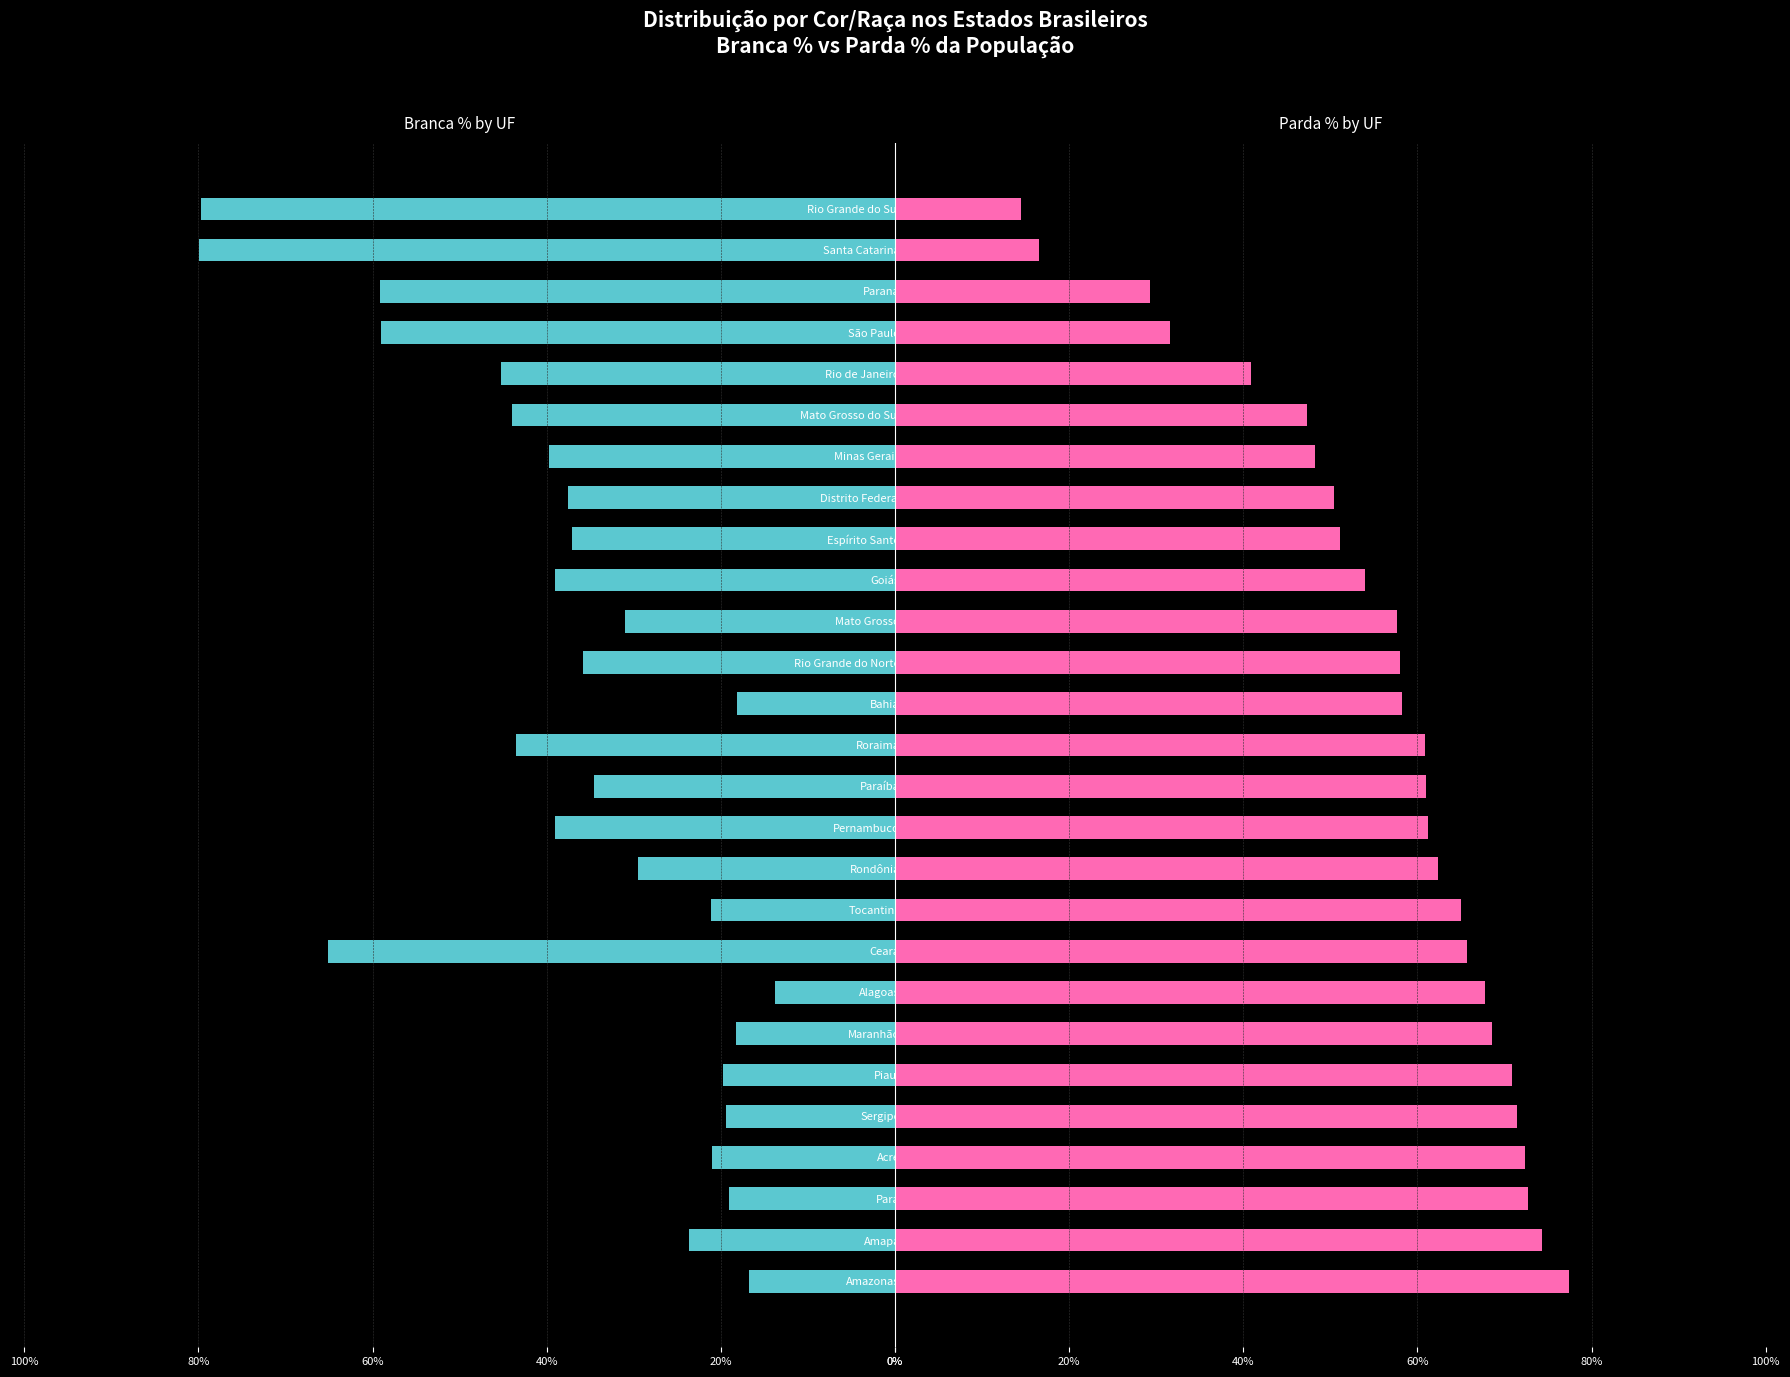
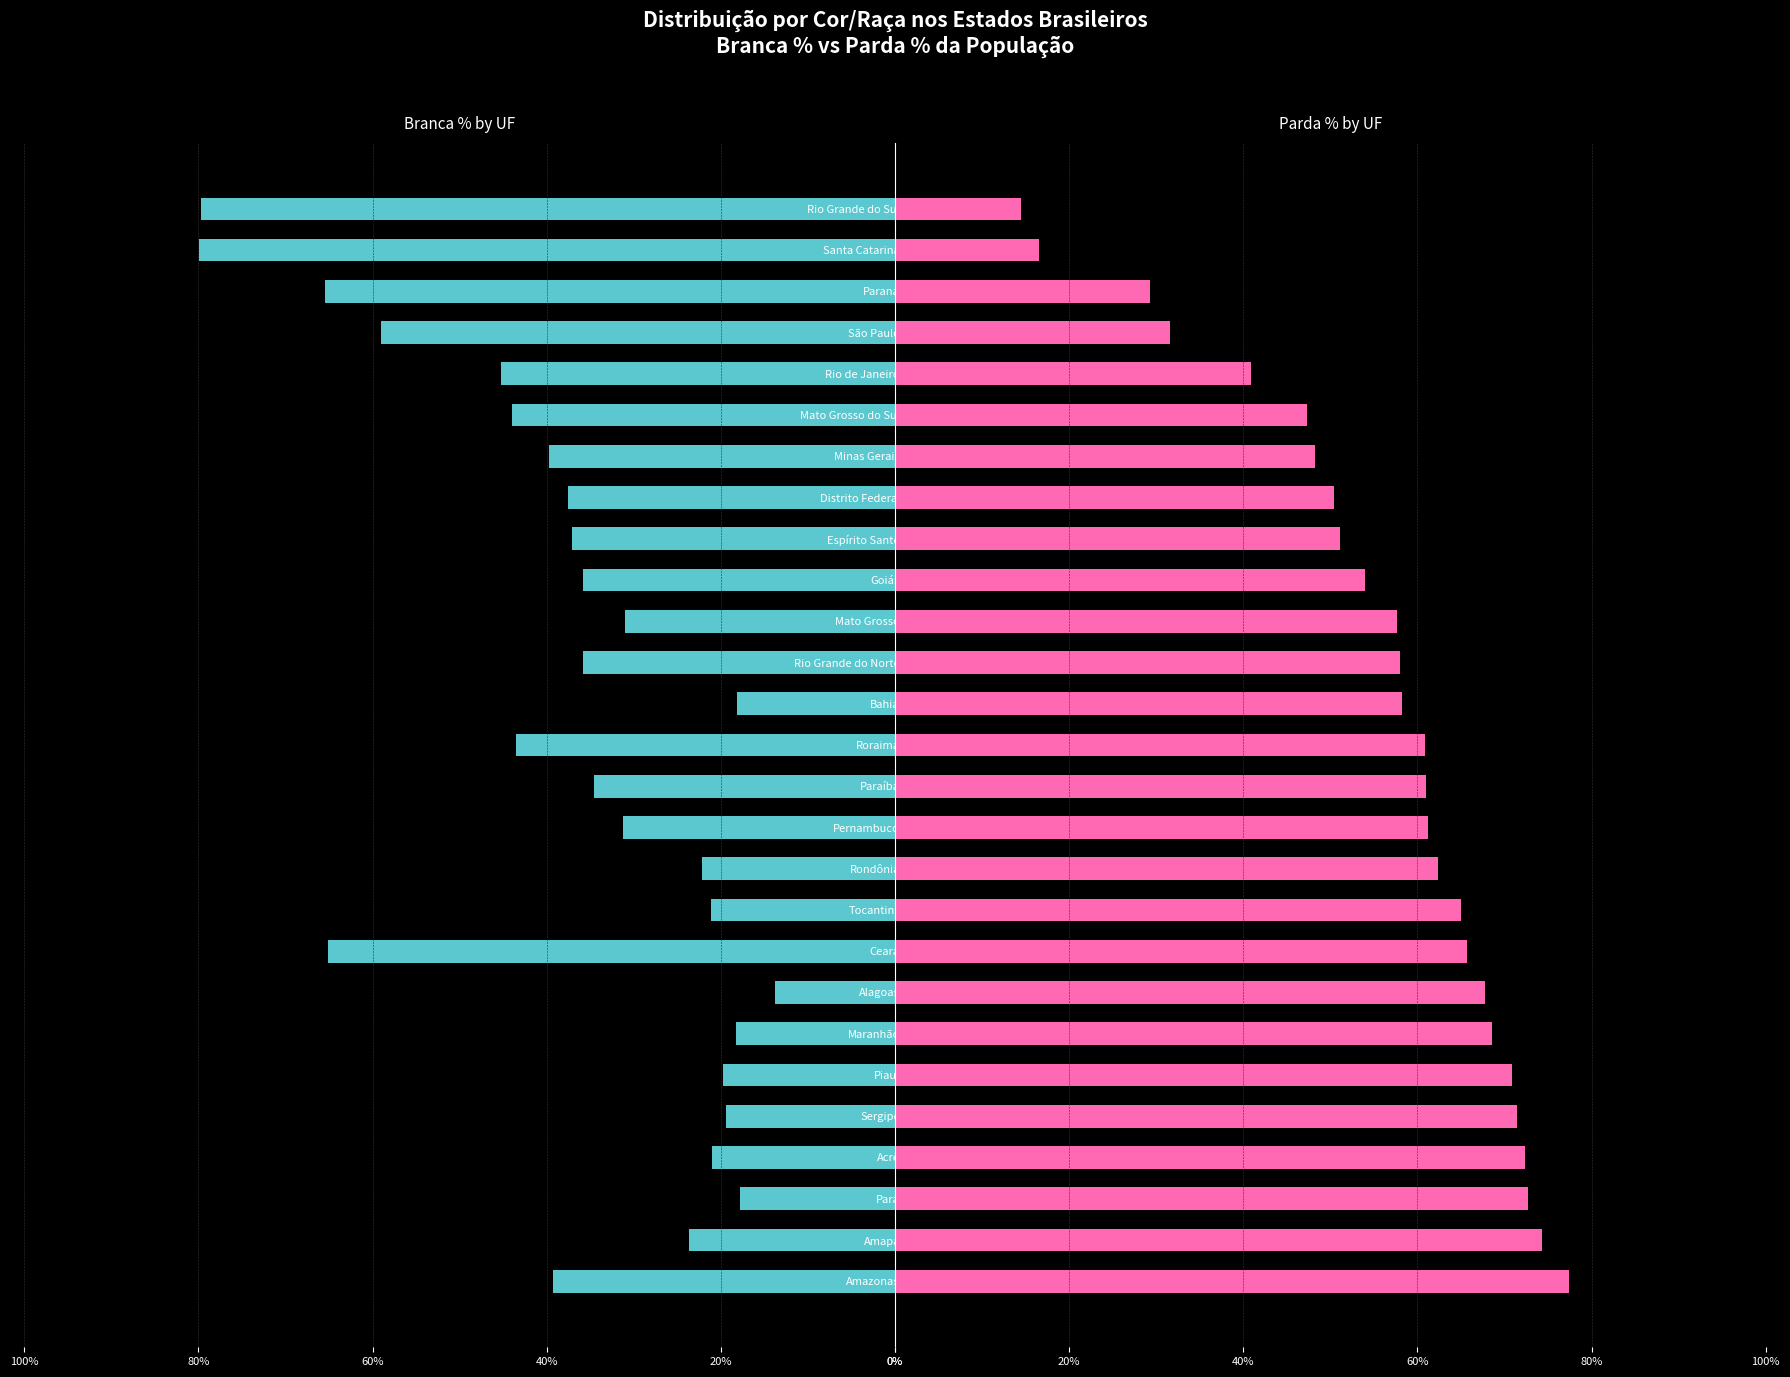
  {
    "Branca % by UF": {
      "Rio Grande do Sul": "80%",
      "Santa Catarina": "80%",
-     "Paraná": "59%",
+     "Paraná": "65%",
      "São Paulo": "59%",
      "Rio de Janeiro": "45%",
      "Mato Grosso do Sul": "44%",
      "Minas Gerais": "40%",
      "Distrito Federal": "38%",
      "Espírito Santo": "37%",
-     "Goiás": "39%",
+     "Goiás": "36%",
      "Mato Grosso": "31%",
      "Rio Grande do Norte": "36%",
      "Bahia": "18%",
      "Roraima": "43%",
      "Paraíba": "35%",
-     "Pernambuco": "39%",
-     "Rondônia": "29%",
+     "Pernambuco": "31%",
+     "Rondônia": "22%",
      "Tocantins": "21%",
      "Ceará": "65%",
      "Alagoas": "14%",
      "Maranhão": "18%",
      "Piauí": "20%",
      "Sergipe": "19%",
      "Acre": "21%",
-     "Pará": "19%",
+     "Pará": "18%",
      "Amapá": "24%",
-     "Amazonas": "17%"
+     "Amazonas": "39%"
    }
  }
